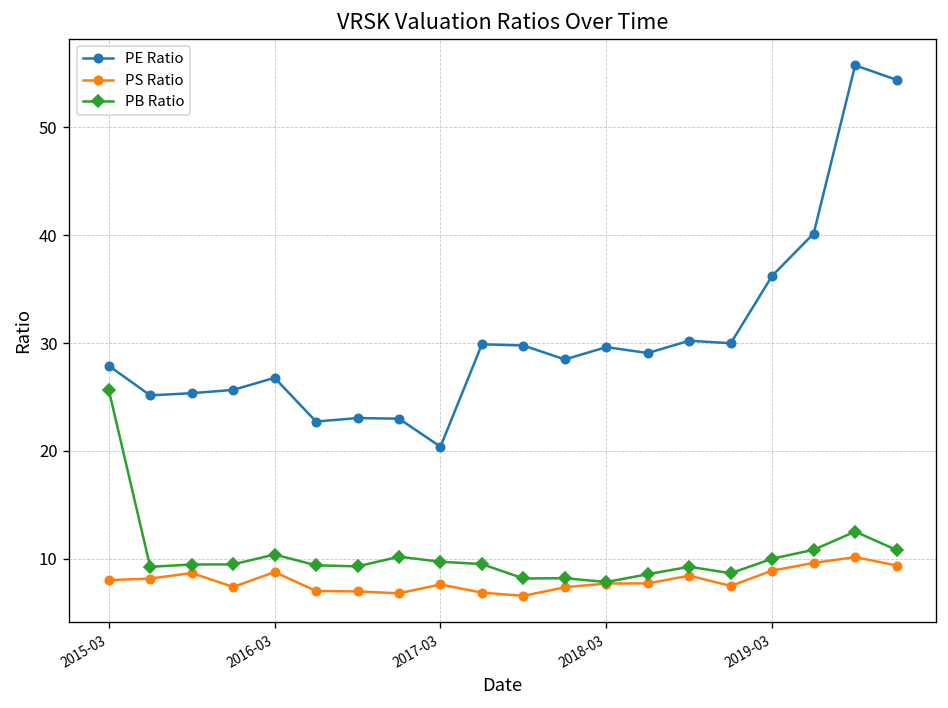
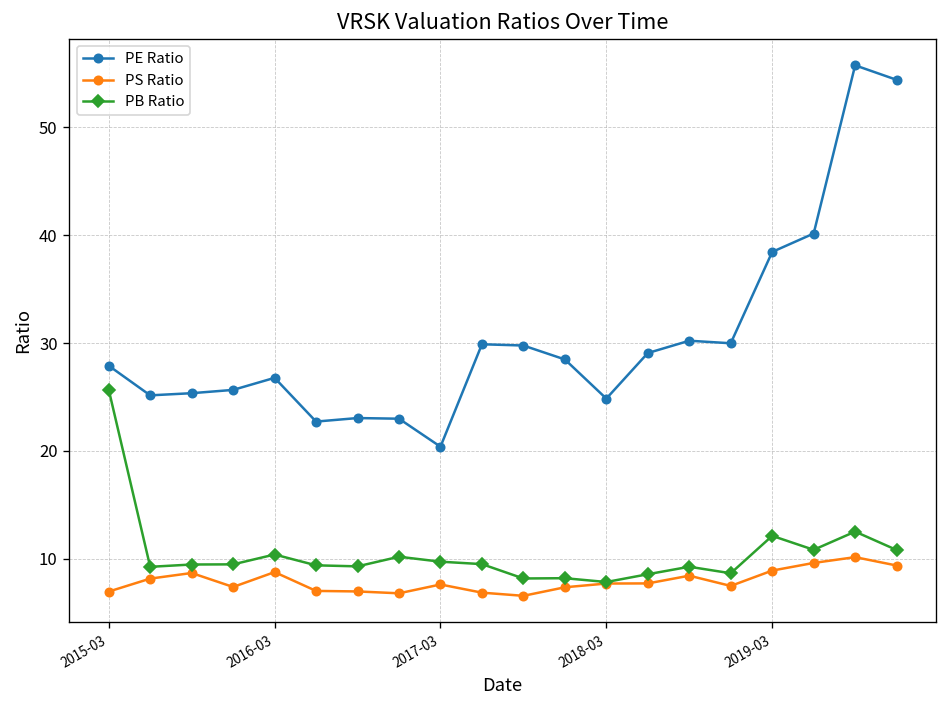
  {
    "PE Ratio": {
      "2015-03": 28,
      "2016-03": 27,
      "2017-03": 20,
-     "2018-03": 30,
-     "2019-03": 36
+     "2018-03": 25,
+     "2019-03": 38
    },
    "PS Ratio": {
-     "2015-03": 8,
+     "2015-03": 7,
      "2016-03": 9,
      "2017-03": 8,
      "2019-03": 9
    },
    "PB Ratio": {
      "2015-03": 26,
      "2016-03": 10,
      "2017-03": 10,
-     "2019-03": 10
+     "2019-03": 12
    }
  }
